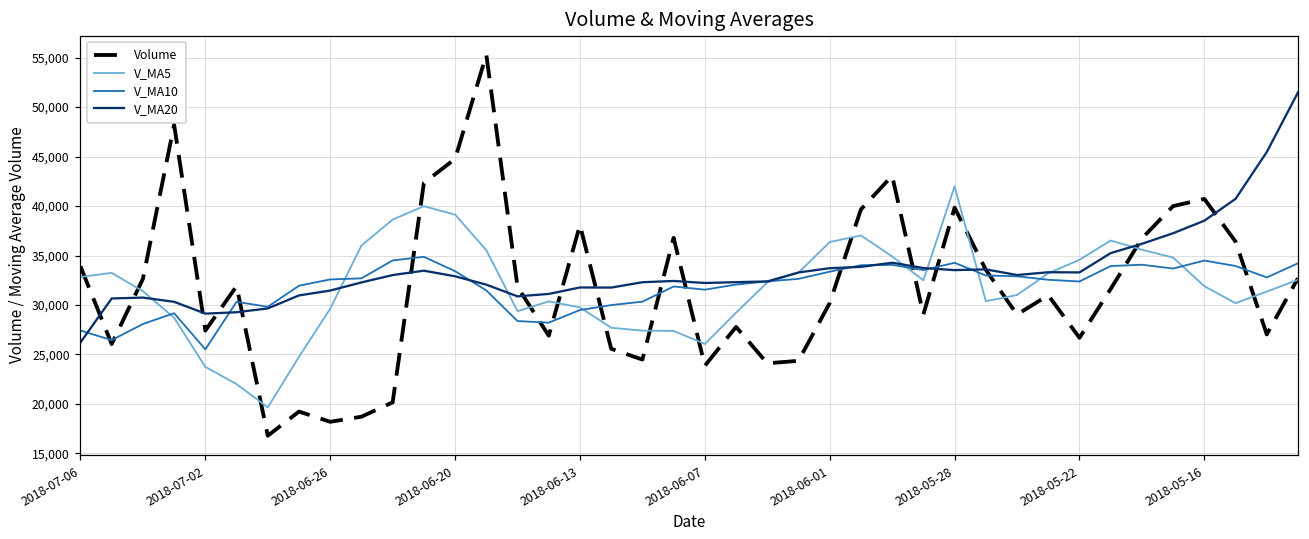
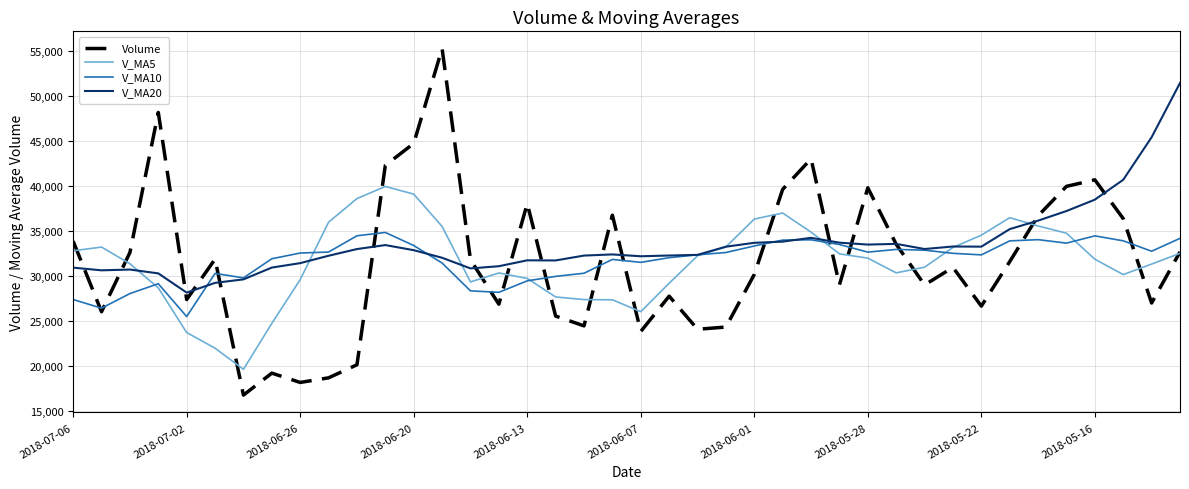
  {
    "Volume": {
      "2018-07-06": "34,000",
      "2018-07-02": "27,000",
      "2018-06-26": "18,000",
      "2018-06-20": "45,000",
      "2018-06-13": "38,000",
      "2018-06-07": "24,000",
      "2018-06-01": "30,000",
      "2018-05-28": "40,000",
      "2018-05-22": "27,000",
      "2018-05-16": "41,000"
    },
    "V_MA5": {
      "2018-07-06": "33,000",
      "2018-07-02": "24,000",
      "2018-06-26": "30,000",
      "2018-06-20": "39,000",
      "2018-06-07": "26,000",
      "2018-06-01": "36,000",
-     "2018-05-28": "42,000",
+     "2018-05-28": "32,000",
      "2018-05-22": "35,000",
      "2018-05-16": "32,000"
    },
    "V_MA10": {
      "2018-07-06": "27,000",
      "2018-07-02": "26,000",
      "2018-06-26": "33,000",
      "2018-06-20": "33,000",
      "2018-06-07": "32,000",
      "2018-06-01": "33,000",
-     "2018-05-28": "34,000",
+     "2018-05-28": "33,000",
      "2018-05-22": "32,000",
      "2018-05-16": "34,000"
    },
    "V_MA20": {
-     "2018-07-06": "26,000",
-     "2018-07-02": "29,000",
+     "2018-07-06": "31,000",
+     "2018-07-02": "28,000",
      "2018-06-26": "31,000",
      "2018-06-20": "33,000",
      "2018-06-13": "32,000",
      "2018-06-07": "32,000",
      "2018-06-01": "34,000",
      "2018-05-28": "34,000",
      "2018-05-22": "33,000",
      "2018-05-16": "39,000"
    }
  }
